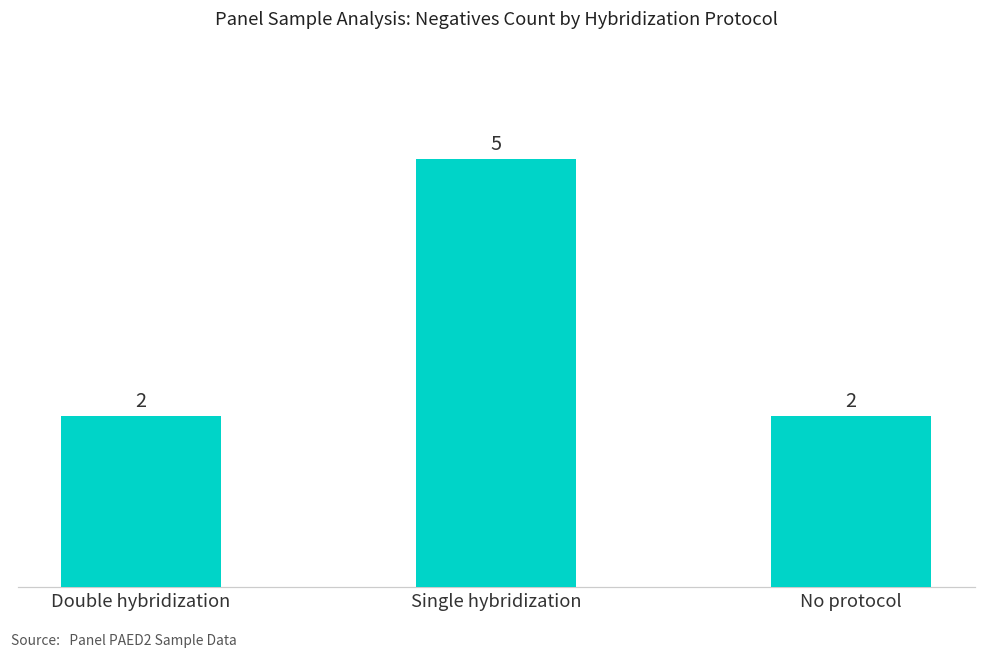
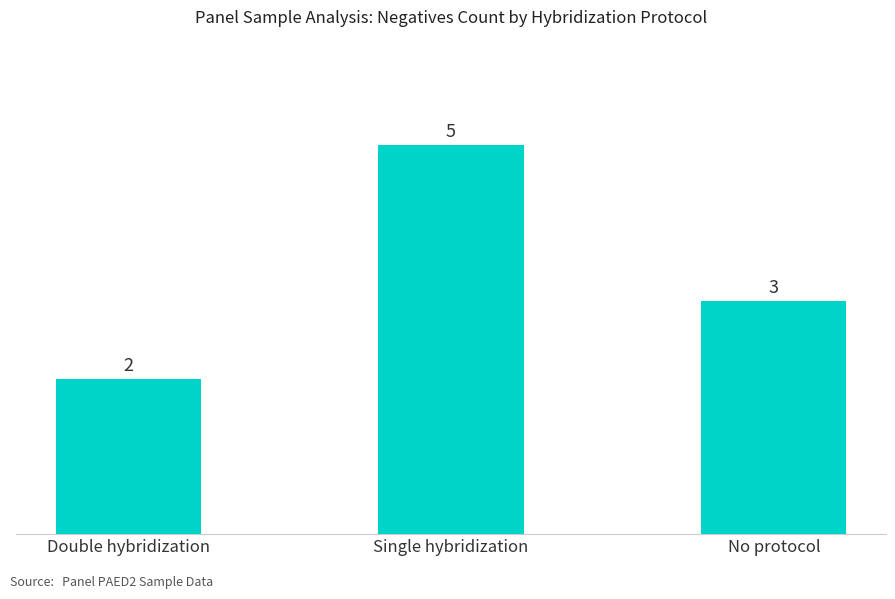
  {
    "Double hybridization": 2,
    "Single hybridization": 5,
-   "No protocol": 2
+   "No protocol": 3
  }
